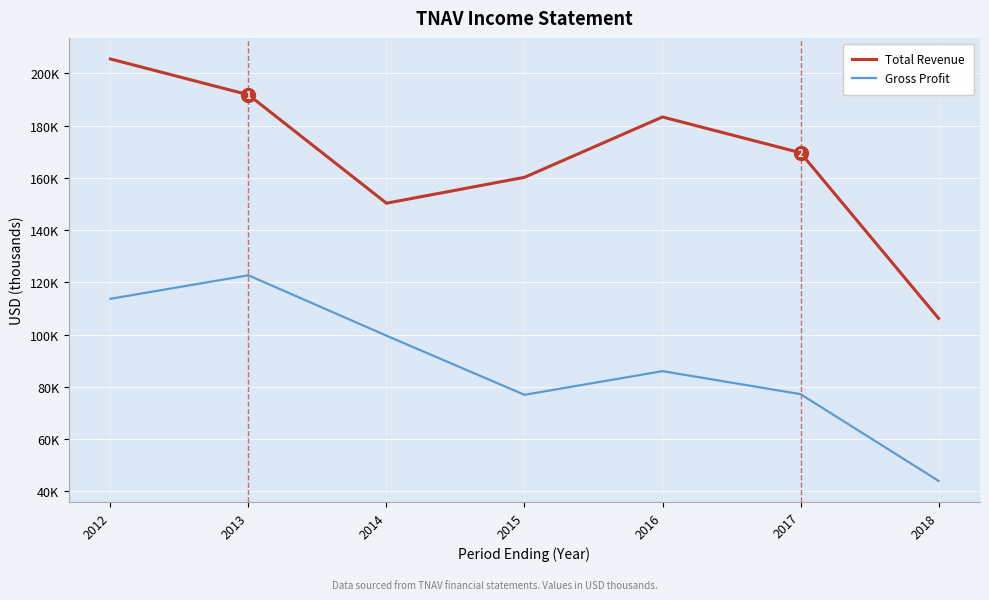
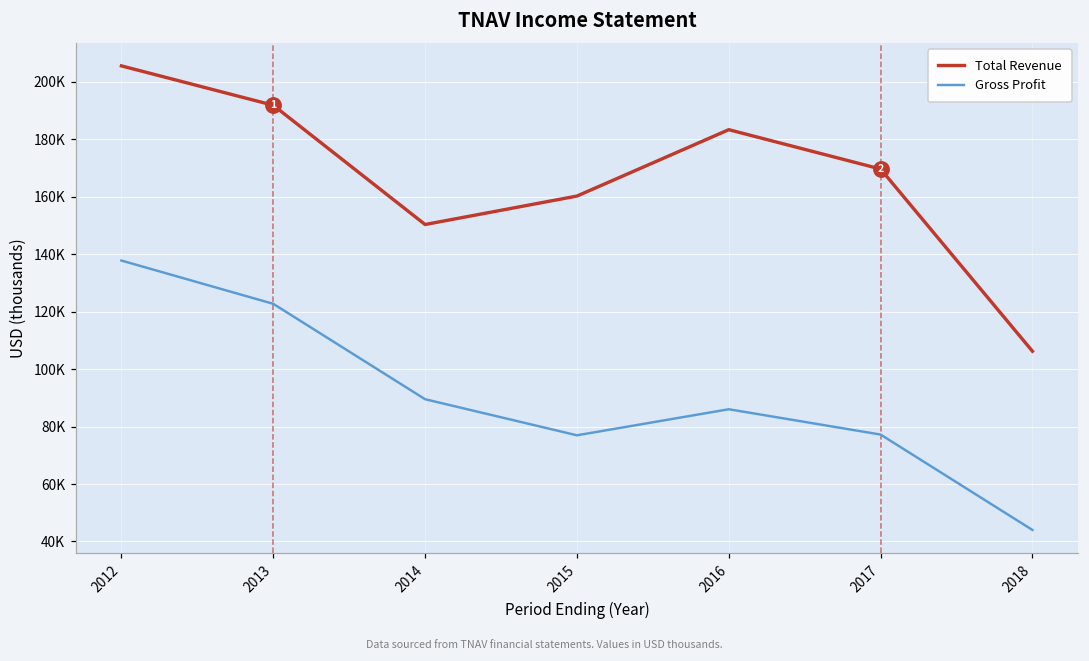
  {
    "Gross Profit": {
-     "2012": 114000,
+     "2012": 138000,
      "2013": 123000,
-     "2014": 100000,
+     "2014": 90000,
      "2015": 77000,
      "2016": 86000,
      "2017": 77000,
      "2018": 44000
    }
  }
